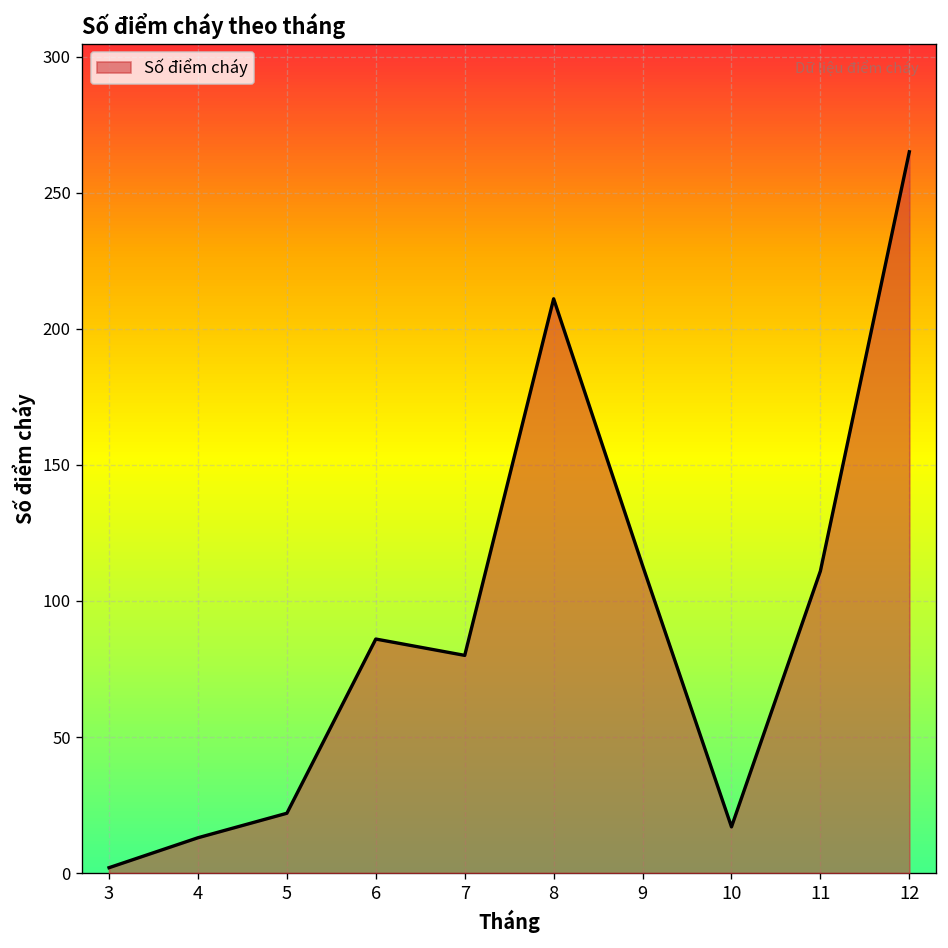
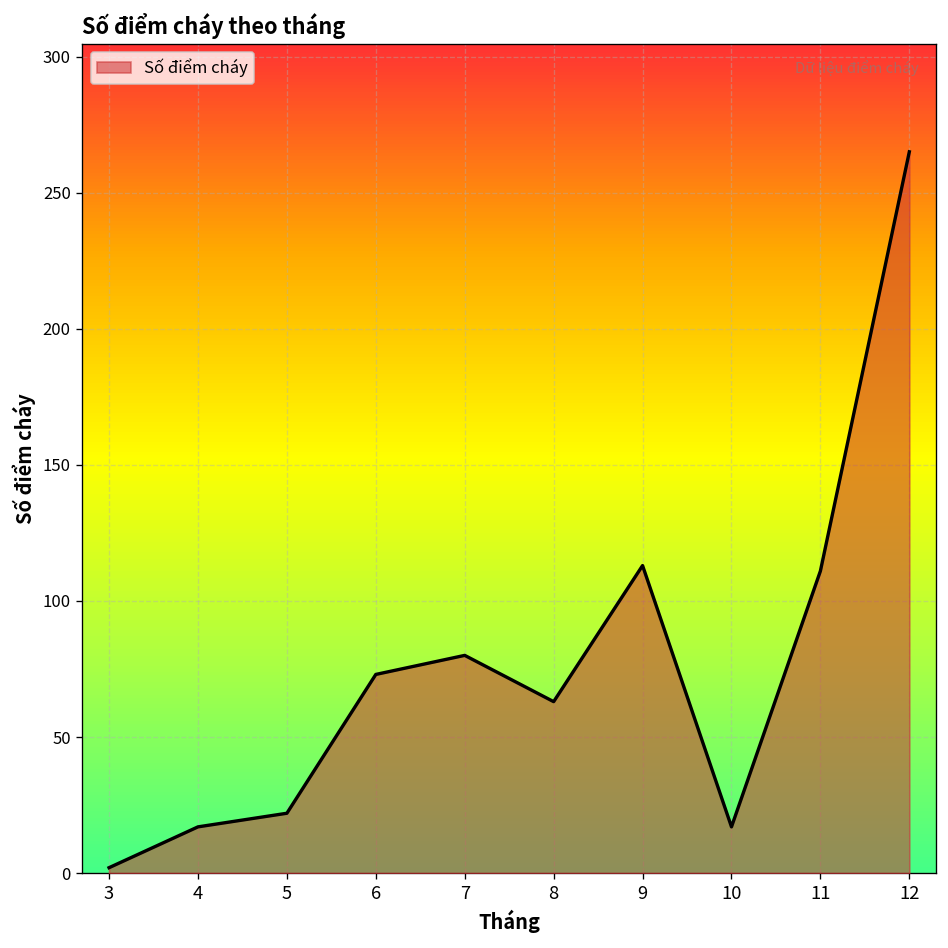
  {
    "3": 2,
-   "4": 13,
+   "4": 17,
    "5": 22,
-   "6": 86,
+   "6": 73,
    "7": 80,
-   "8": 211,
+   "8": 63,
    "9": 113,
    "10": 17,
    "11": 111,
    "12": 265
  }
